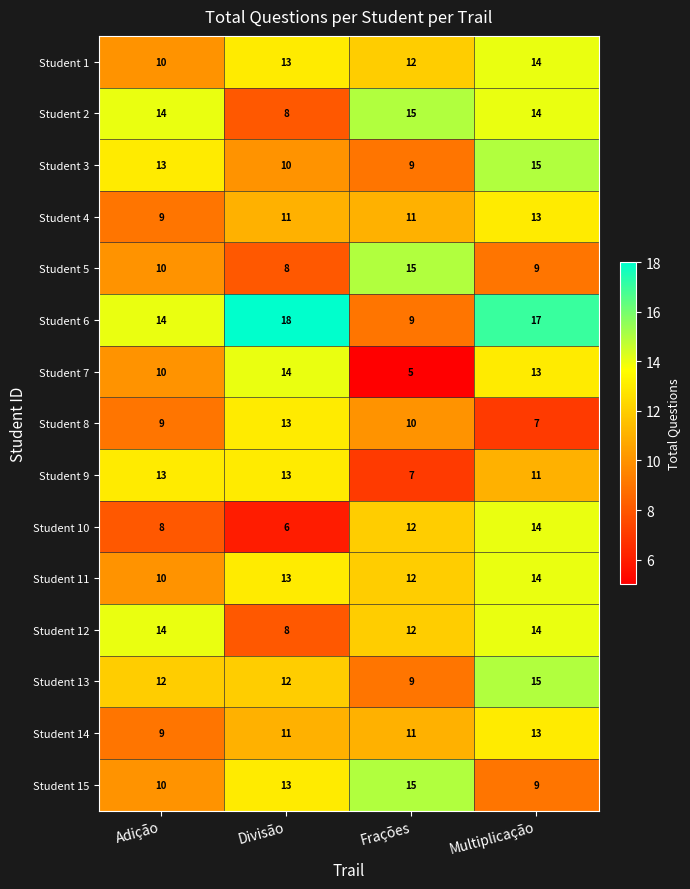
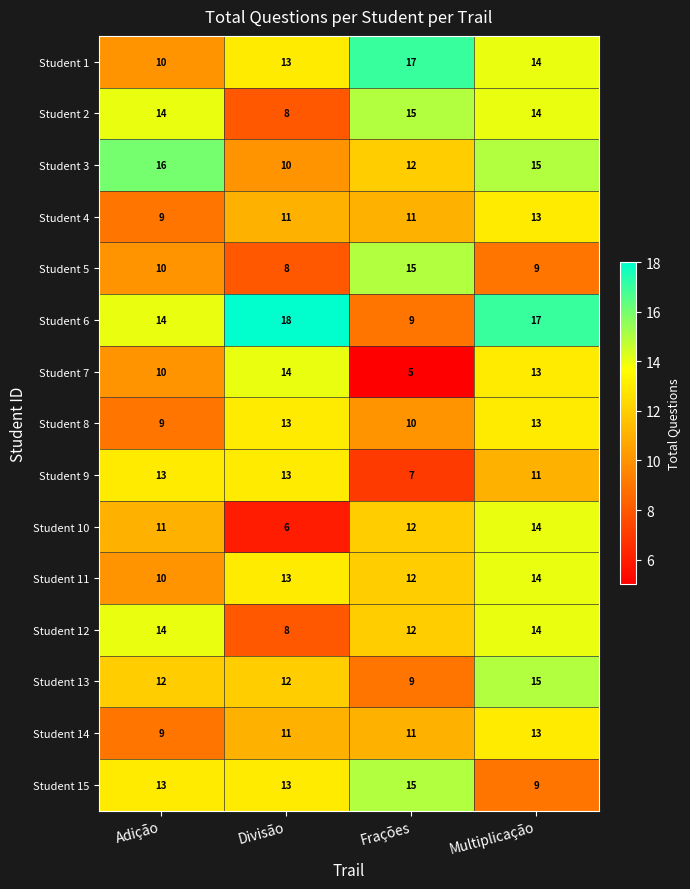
  {
    "Student 1": {
      "Adição": 10,
      "Divisão": 13,
-     "Frações": 12,
+     "Frações": 17,
      "Multiplicação": 14
    },
    "Student 2": {
      "Adição": 14,
      "Divisão": 8,
      "Frações": 15,
      "Multiplicação": 14
    },
    "Student 3": {
-     "Adição": 13,
+     "Adição": 16,
      "Divisão": 10,
-     "Frações": 9,
+     "Frações": 12,
      "Multiplicação": 15
    },
    "Student 4": {
      "Adição": 9,
      "Divisão": 11,
      "Frações": 11,
      "Multiplicação": 13
    },
    "Student 5": {
      "Adição": 10,
      "Divisão": 8,
      "Frações": 15,
      "Multiplicação": 9
    },
    "Student 6": {
      "Adição": 14,
      "Divisão": 18,
      "Frações": 9,
      "Multiplicação": 17
    },
    "Student 7": {
      "Adição": 10,
      "Divisão": 14,
      "Frações": 5,
      "Multiplicação": 13
    },
    "Student 8": {
      "Adição": 9,
      "Divisão": 13,
      "Frações": 10,
-     "Multiplicação": 7
+     "Multiplicação": 13
    },
    "Student 9": {
      "Adição": 13,
      "Divisão": 13,
      "Frações": 7,
      "Multiplicação": 11
    },
    "Student 10": {
-     "Adição": 8,
+     "Adição": 11,
      "Divisão": 6,
      "Frações": 12,
      "Multiplicação": 14
    },
    "Student 11": {
      "Adição": 10,
      "Divisão": 13,
      "Frações": 12,
      "Multiplicação": 14
    },
    "Student 12": {
      "Adição": 14,
      "Divisão": 8,
      "Frações": 12,
      "Multiplicação": 14
    },
    "Student 13": {
      "Adição": 12,
      "Divisão": 12,
      "Frações": 9,
      "Multiplicação": 15
    },
    "Student 14": {
      "Adição": 9,
      "Divisão": 11,
      "Frações": 11,
      "Multiplicação": 13
    },
    "Student 15": {
-     "Adição": 10,
+     "Adição": 13,
      "Divisão": 13,
      "Frações": 15,
      "Multiplicação": 9
    }
  }
